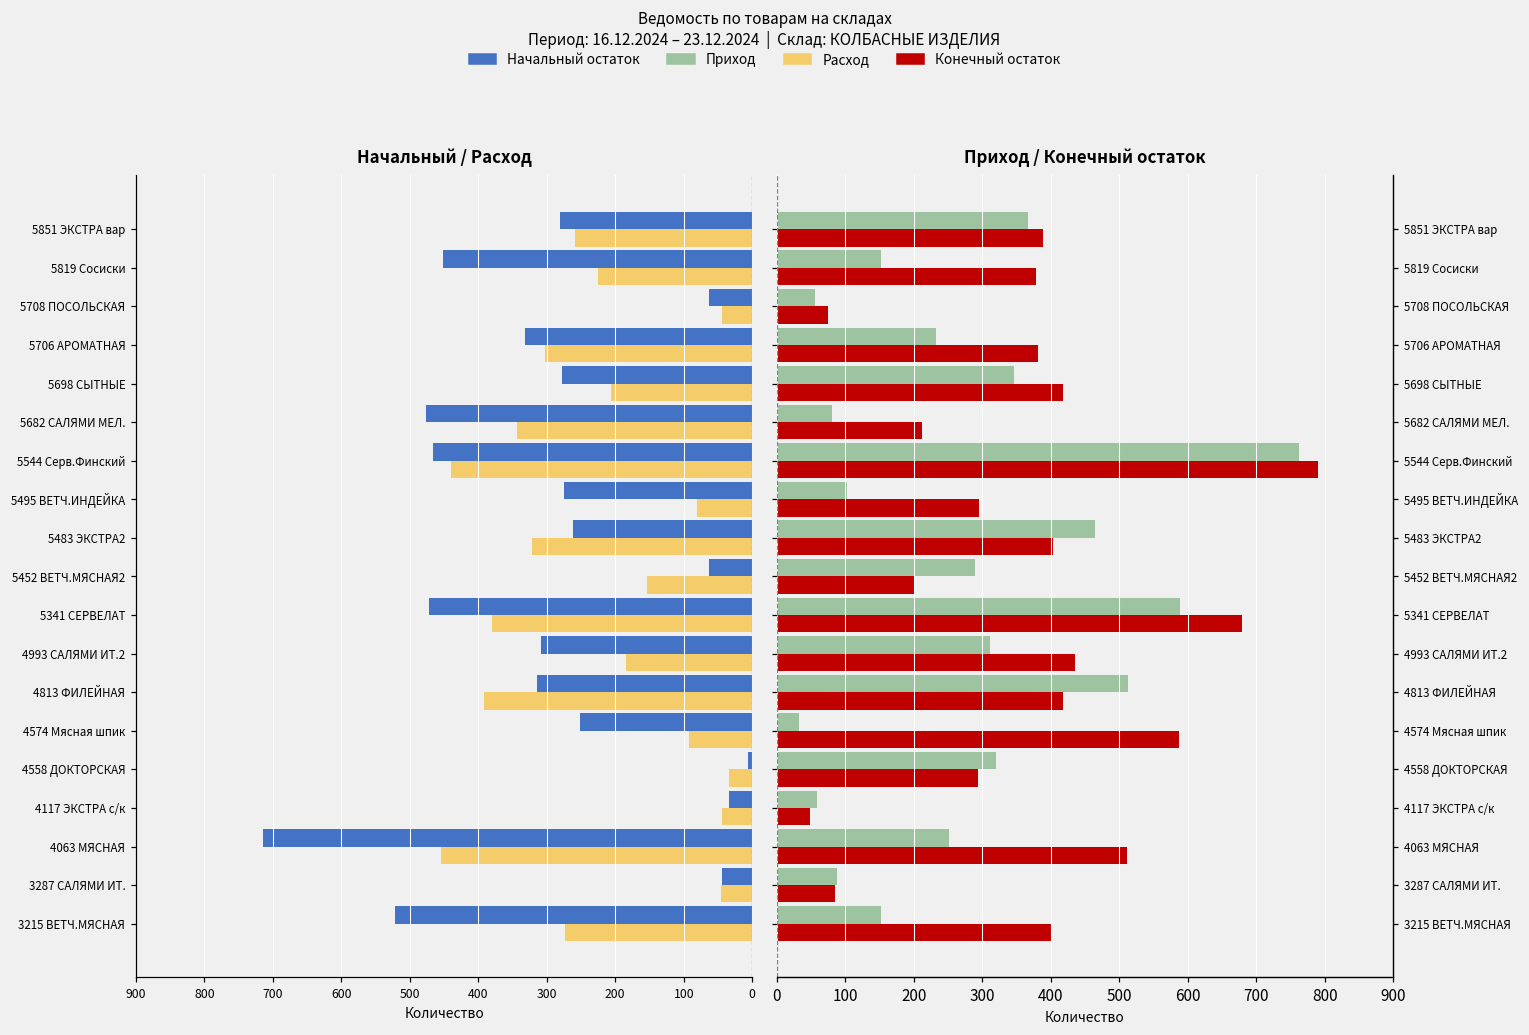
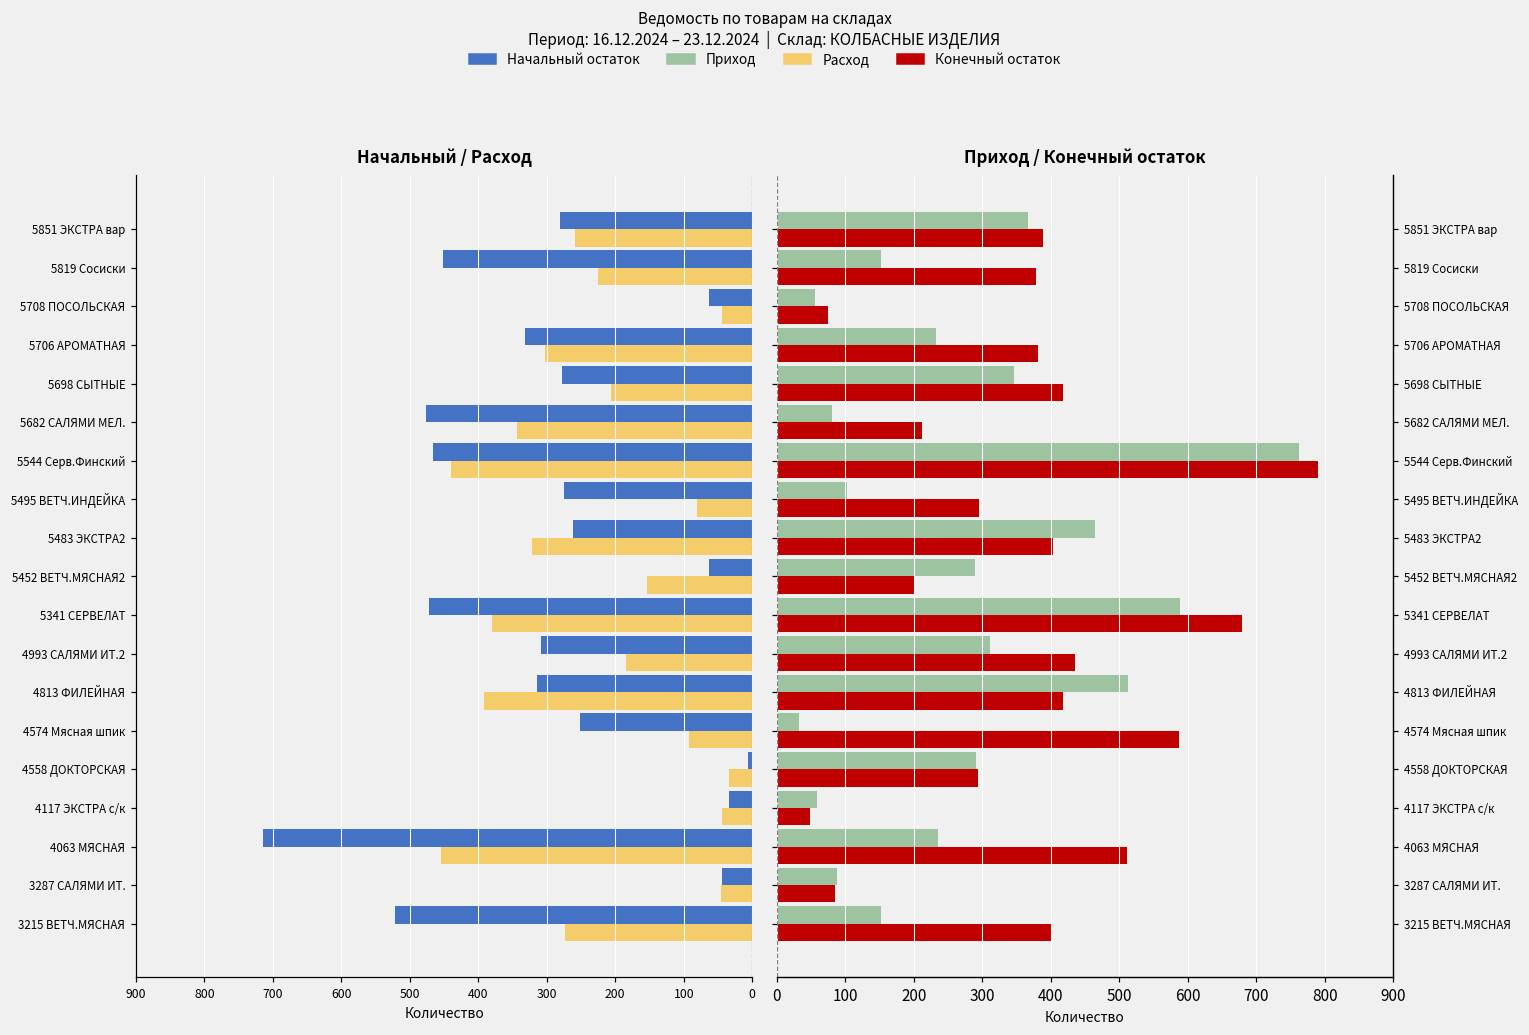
  {
    "Приход / Конечный остаток": {
      "Приход": {
        "5851 ЭКСТРА вар": 370,
        "5819 Сосиски": 150,
        "5708 ПОСОЛЬСКАЯ": 60,
        "5706 АРОМАТНАЯ": 230,
        "5698 СЫТНЫЕ": 350,
        "5682 САЛЯМИ МЕЛ.": 80,
        "5544 Серв.Финский": 760,
        "5495 ВЕТЧ.ИНДЕЙКА": 100,
        "5483 ЭКСТРА2": 460,
        "5452 ВЕТЧ.МЯСНАЯ2": 290,
        "5341 СЕРВЕЛАТ": 590,
        "4993 САЛЯМИ ИТ.2": 310,
        "4813 ФИЛЕЙНАЯ": 510,
        "4574 Мясная шпик": 30,
-       "4558 ДОКТОРСКАЯ": 320,
+       "4558 ДОКТОРСКАЯ": 290,
        "4117 ЭКСТРА с/к": 60,
-       "4063 МЯСНАЯ": 250,
+       "4063 МЯСНАЯ": 240,
        "3287 САЛЯМИ ИТ.": 90,
        "3215 ВЕТЧ.МЯСНАЯ": 150
      },
      "Конечный остаток": {
        "5851 ЭКСТРА вар": 390,
        "5819 Сосиски": 380,
        "5708 ПОСОЛЬСКАЯ": 70,
        "5706 АРОМАТНАЯ": 380,
        "5698 СЫТНЫЕ": 420,
        "5682 САЛЯМИ МЕЛ.": 210,
        "5544 Серв.Финский": 790,
        "5495 ВЕТЧ.ИНДЕЙКА": 300,
        "5483 ЭКСТРА2": 400,
        "5452 ВЕТЧ.МЯСНАЯ2": 200,
        "5341 СЕРВЕЛАТ": 680,
        "4993 САЛЯМИ ИТ.2": 440,
        "4813 ФИЛЕЙНАЯ": 420,
        "4574 Мясная шпик": 590,
        "4558 ДОКТОРСКАЯ": 290,
        "4117 ЭКСТРА с/к": 50,
        "4063 МЯСНАЯ": 510,
        "3287 САЛЯМИ ИТ.": 90,
        "3215 ВЕТЧ.МЯСНАЯ": 400
      }
    }
  }
